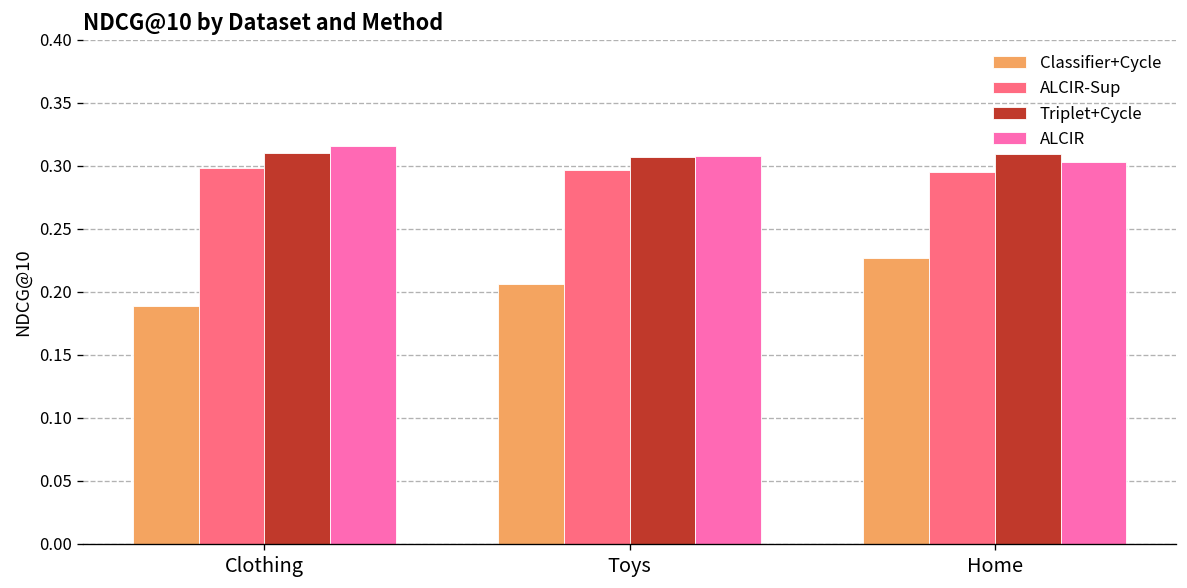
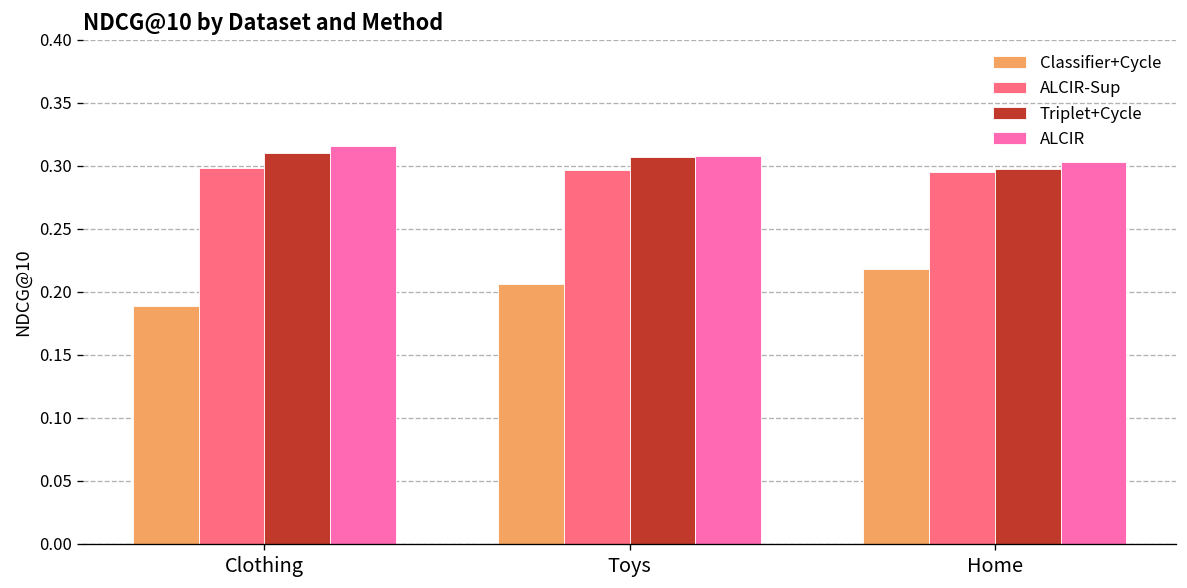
  {
    "Classifier+Cycle": {
      "Clothing": 0.189,
      "Toys": 0.207,
-     "Home": 0.227
+     "Home": 0.218
    },
    "Triplet+Cycle": {
      "Clothing": 0.311,
      "Toys": 0.307,
-     "Home": 0.309
+     "Home": 0.298
    }
  }
